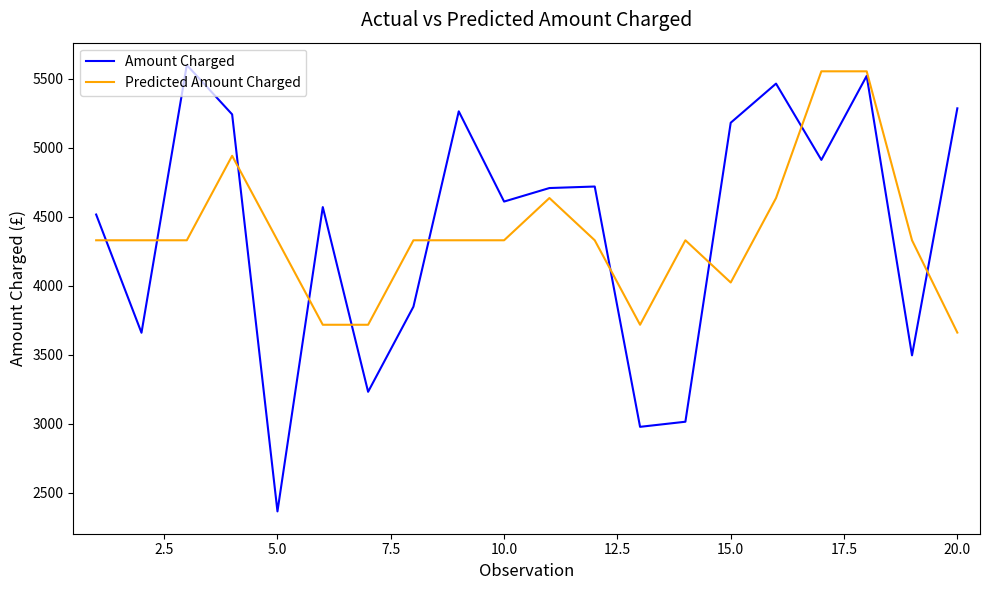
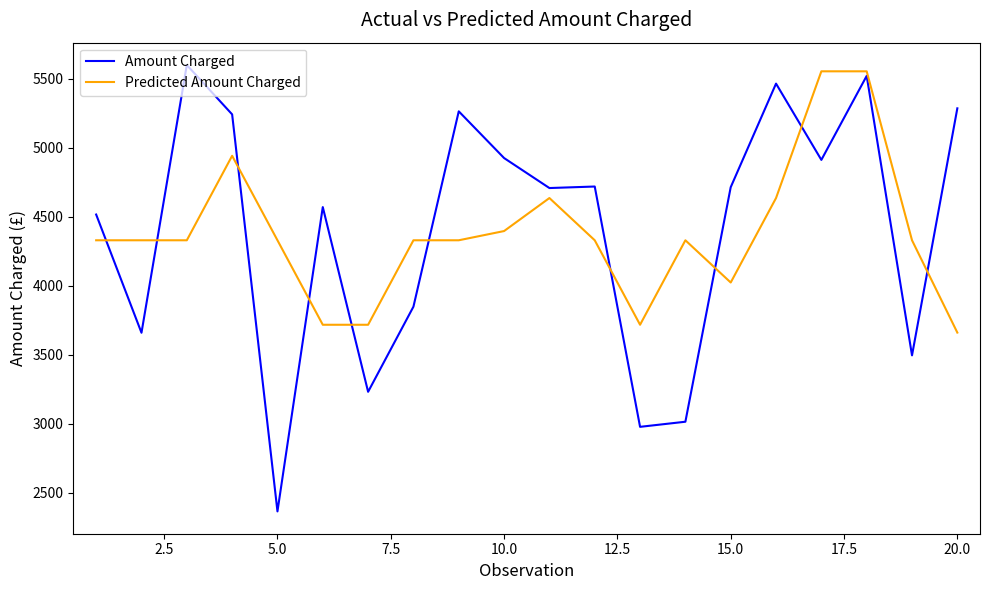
  {
    "Amount Charged": {
      "5.0": 2360,
-     "10.0": 4610,
-     "15.0": 5180,
+     "10.0": 4930,
+     "15.0": 4710,
      "20.0": 5290
    },
    "Predicted Amount Charged": {
      "5.0": 4330,
-     "10.0": 4330,
+     "10.0": 4400,
      "15.0": 4020,
      "20.0": 3660
    }
  }
